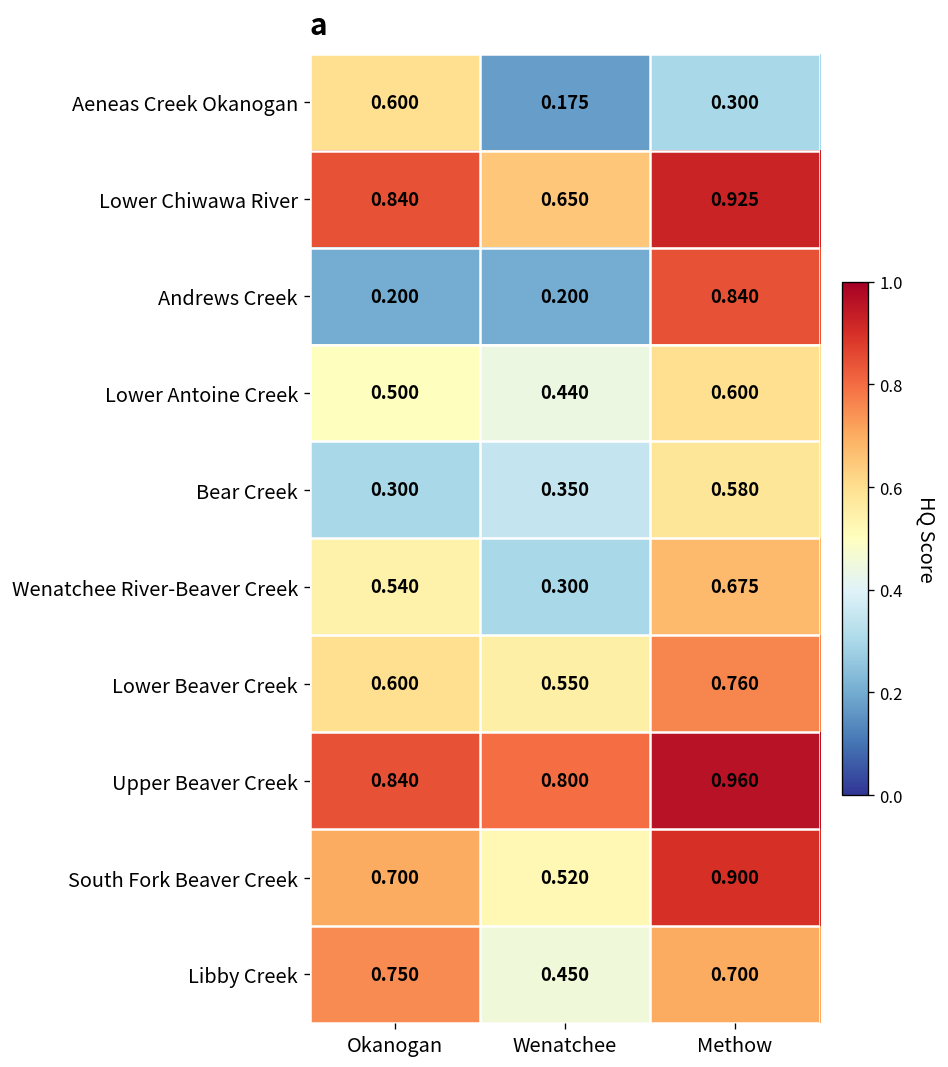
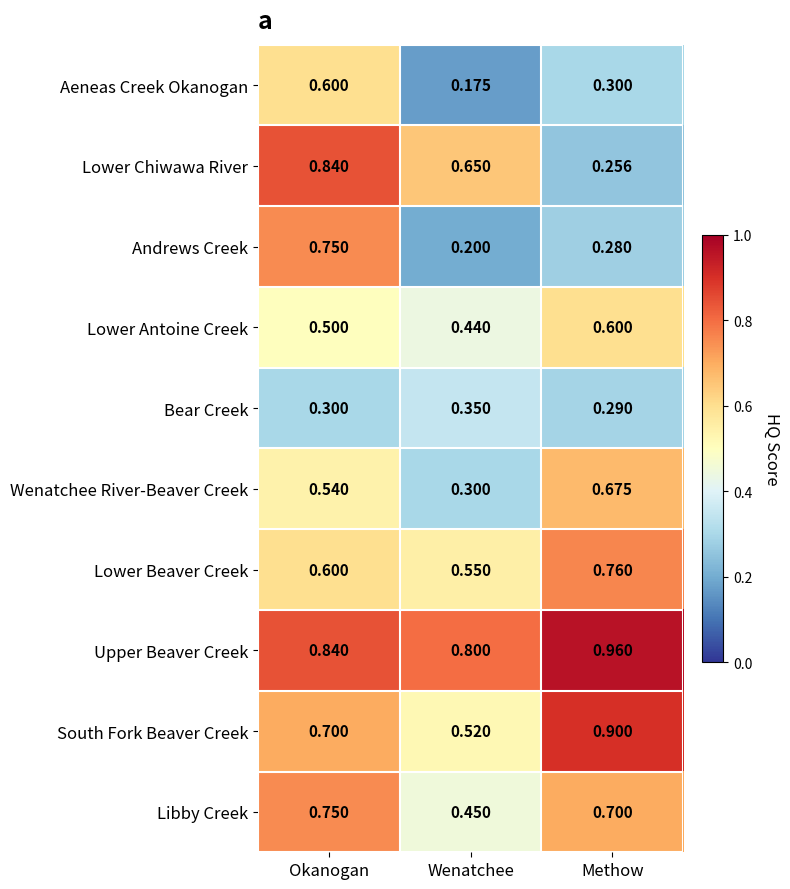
  {
    "Aeneas Creek Okanogan": {
      "Okanogan": 0.600,
      "Wenatchee": 0.175,
      "Methow": 0.300
    },
    "Lower Chiwawa River": {
      "Okanogan": 0.840,
      "Wenatchee": 0.650,
-     "Methow": 0.925
+     "Methow": 0.256
    },
    "Andrews Creek": {
-     "Okanogan": 0.200,
+     "Okanogan": 0.750,
      "Wenatchee": 0.200,
-     "Methow": 0.840
+     "Methow": 0.280
    },
    "Lower Antoine Creek": {
      "Okanogan": 0.500,
      "Wenatchee": 0.440,
      "Methow": 0.600
    },
    "Bear Creek": {
      "Okanogan": 0.300,
      "Wenatchee": 0.350,
-     "Methow": 0.580
+     "Methow": 0.290
    },
    "Wenatchee River-Beaver Creek": {
      "Okanogan": 0.540,
      "Wenatchee": 0.300,
      "Methow": 0.675
    },
    "Lower Beaver Creek": {
      "Okanogan": 0.600,
      "Wenatchee": 0.550,
      "Methow": 0.760
    },
    "Upper Beaver Creek": {
      "Okanogan": 0.840,
      "Wenatchee": 0.800,
      "Methow": 0.960
    },
    "South Fork Beaver Creek": {
      "Okanogan": 0.700,
      "Wenatchee": 0.520,
      "Methow": 0.900
    },
    "Libby Creek": {
      "Okanogan": 0.750,
      "Wenatchee": 0.450,
      "Methow": 0.700
    }
  }
